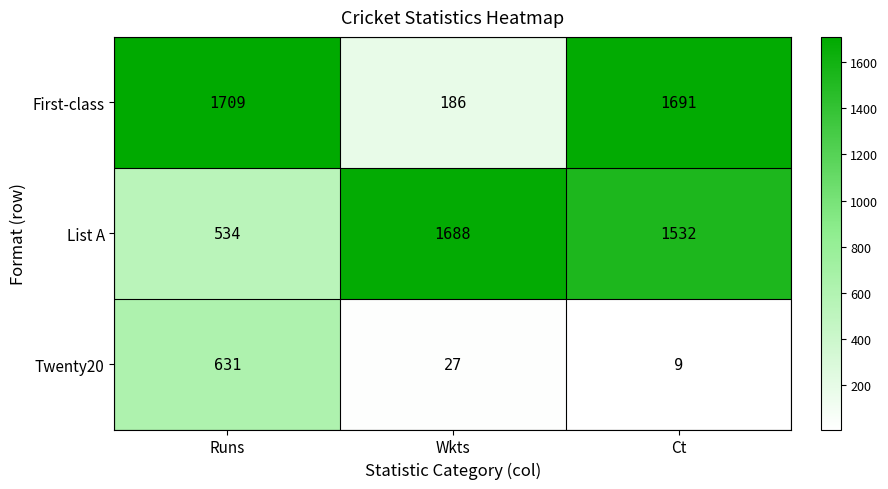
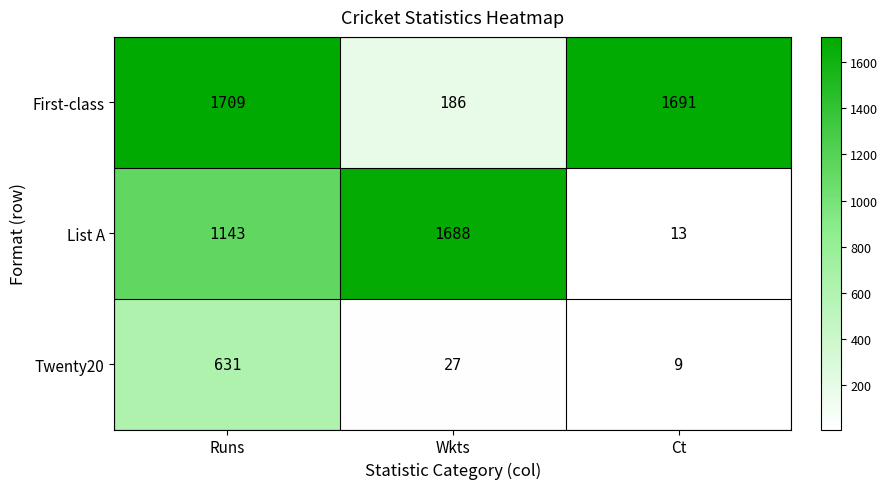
  {
    "First-class": {
      "Runs": 1709,
      "Wkts": 186,
      "Ct": 1691
    },
    "List A": {
-     "Runs": 534,
+     "Runs": 1143,
      "Wkts": 1688,
-     "Ct": 1532
+     "Ct": 13
    },
    "Twenty20": {
      "Runs": 631,
      "Wkts": 27,
      "Ct": 9
    }
  }
